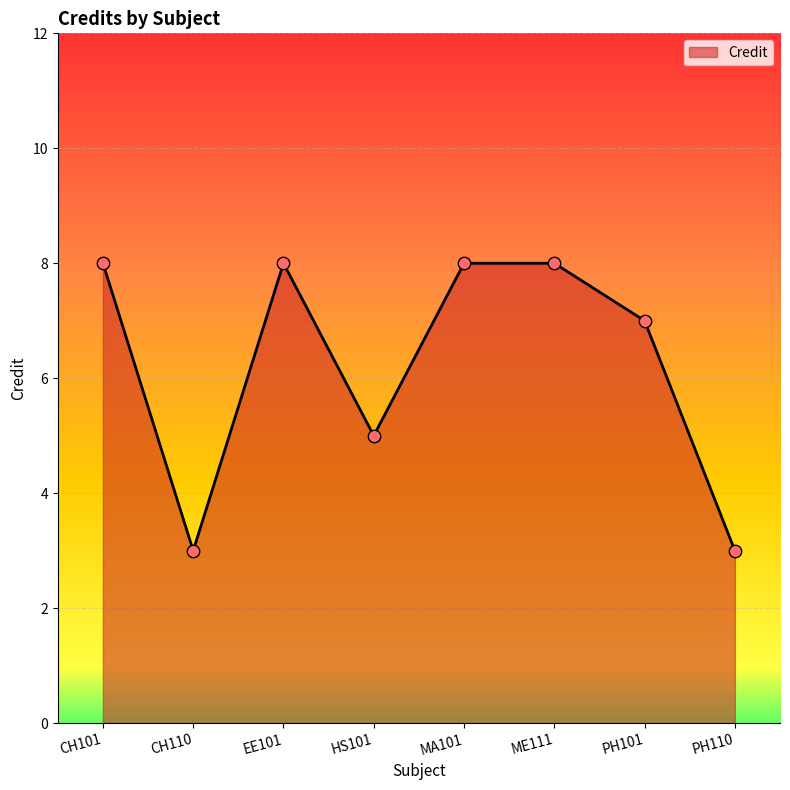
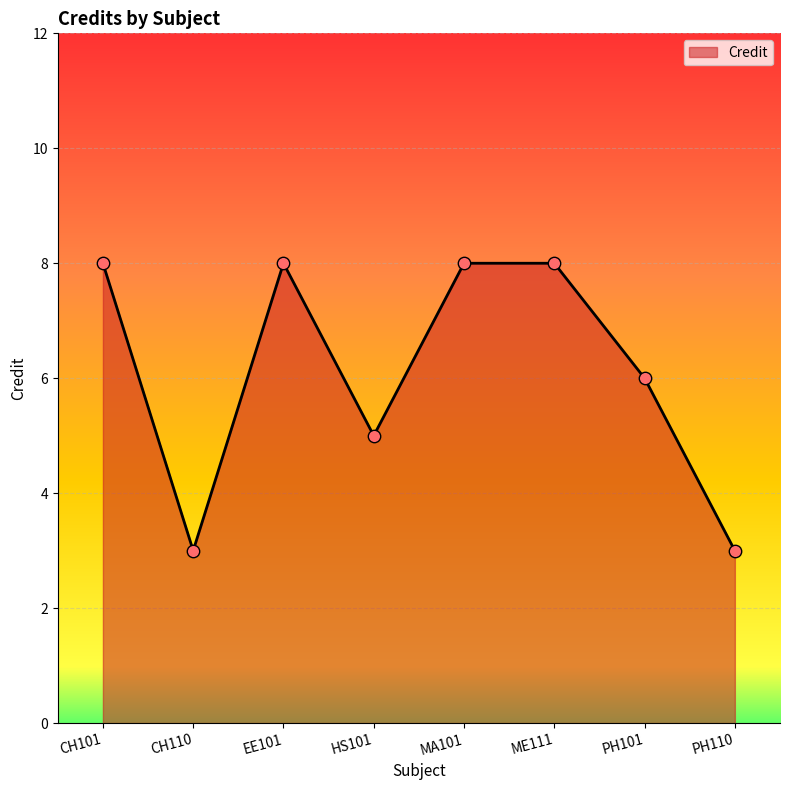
  {
    "CH101": 8,
    "CH110": 3,
    "EE101": 8,
    "HS101": 5,
    "MA101": 8,
    "ME111": 8,
-   "PH101": 7,
+   "PH101": 6,
    "PH110": 3
  }
